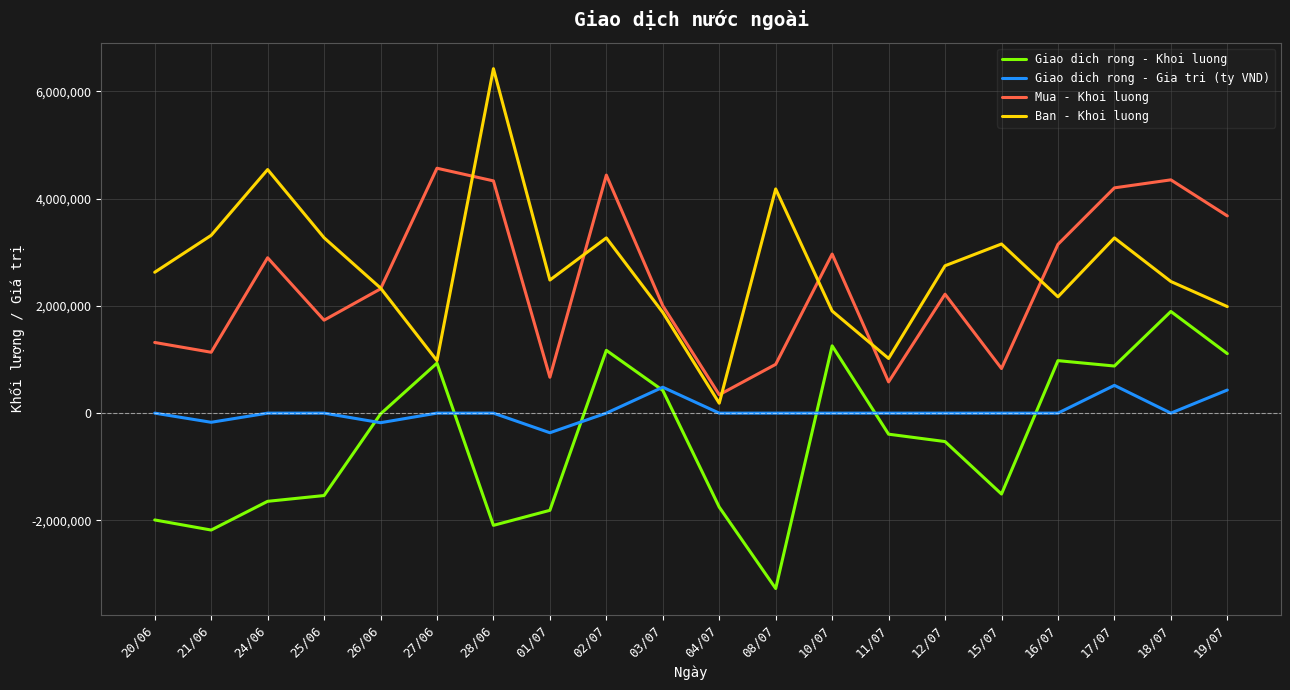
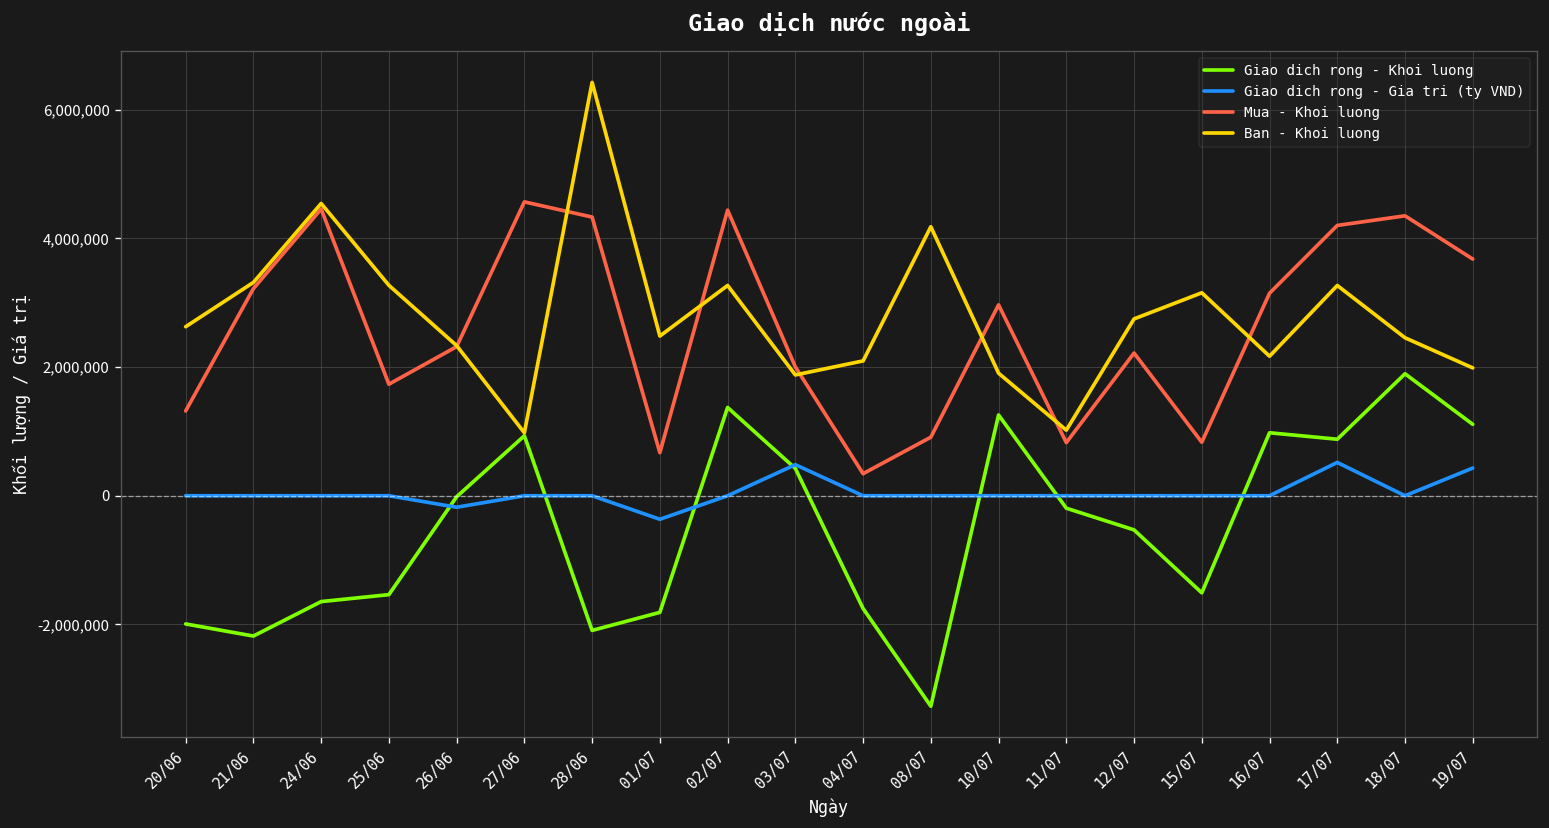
  {
    "Giao dich rong - Khoi luong": {
      "20/06": "-2,000,000",
      "21/06": "-2,200,000",
      "24/06": "-1,600,000",
      "25/06": "-1,500,000",
      "26/06": "0",
      "28/06": "-2,100,000",
      "01/07": "-1,800,000",
-     "02/07": "1,200,000",
+     "02/07": "1,400,000",
      "03/07": "400,000",
      "04/07": "-1,800,000",
      "08/07": "-3,300,000",
      "10/07": "1,300,000",
-     "11/07": "-400,000",
+     "11/07": "-200,000",
      "12/07": "-500,000",
      "15/07": "-1,500,000",
      "16/07": "1,000,000",
      "17/07": "900,000",
      "18/07": "1,900,000",
      "19/07": "1,100,000"
    },
    "Giao dich rong - Gia tri (ty VND)": {
      "20/06": "0",
-     "21/06": "-200,000",
+     "21/06": "0",
      "24/06": "0",
      "25/06": "0",
      "26/06": "-200,000",
      "27/06": "0",
      "28/06": "0",
      "01/07": "-400,000",
      "02/07": "0",
      "03/07": "500,000",
      "04/07": "0",
      "08/07": "0",
      "10/07": "0",
      "11/07": "0",
      "12/07": "0",
      "15/07": "0",
      "16/07": "0",
      "17/07": "500,000",
      "18/07": "0",
      "19/07": "400,000"
    },
    "Mua - Khoi luong": {
      "20/06": "1,300,000",
-     "21/06": "1,100,000",
-     "24/06": "2,900,000",
+     "21/06": "3,200,000",
+     "24/06": "4,500,000",
      "25/06": "1,700,000",
      "27/06": "4,600,000",
      "28/06": "4,300,000",
      "01/07": "700,000",
      "02/07": "4,400,000",
      "03/07": "2,000,000",
      "04/07": "300,000",
      "08/07": "900,000",
      "10/07": "3,000,000",
-     "11/07": "600,000",
+     "11/07": "800,000",
      "12/07": "2,200,000",
      "15/07": "800,000",
      "16/07": "3,100,000",
      "17/07": "4,200,000",
      "18/07": "4,400,000",
      "19/07": "3,700,000"
    },
    "Ban - Khoi luong": {
      "20/06": "2,600,000",
      "21/06": "3,300,000",
      "24/06": "4,500,000",
      "25/06": "3,300,000",
      "28/06": "6,400,000",
      "01/07": "2,500,000",
      "02/07": "3,300,000",
      "03/07": "1,900,000",
-     "04/07": "200,000",
+     "04/07": "2,100,000",
      "08/07": "4,200,000",
      "10/07": "1,900,000",
      "11/07": "1,000,000",
      "12/07": "2,700,000",
      "15/07": "3,200,000",
      "16/07": "2,200,000",
      "17/07": "3,300,000",
      "18/07": "2,500,000",
      "19/07": "2,000,000"
    }
  }
